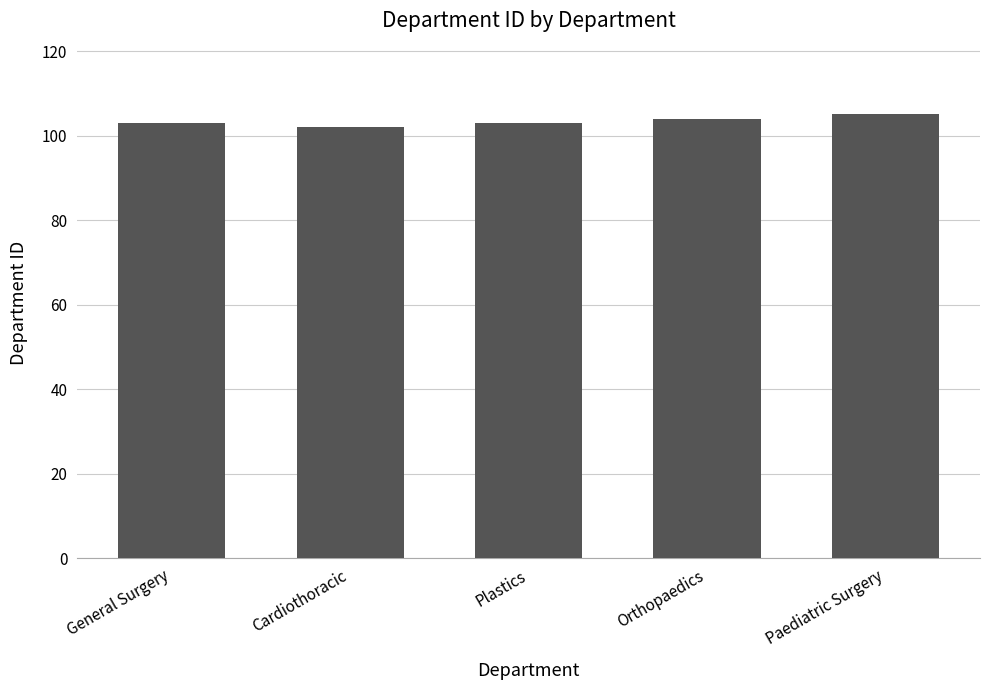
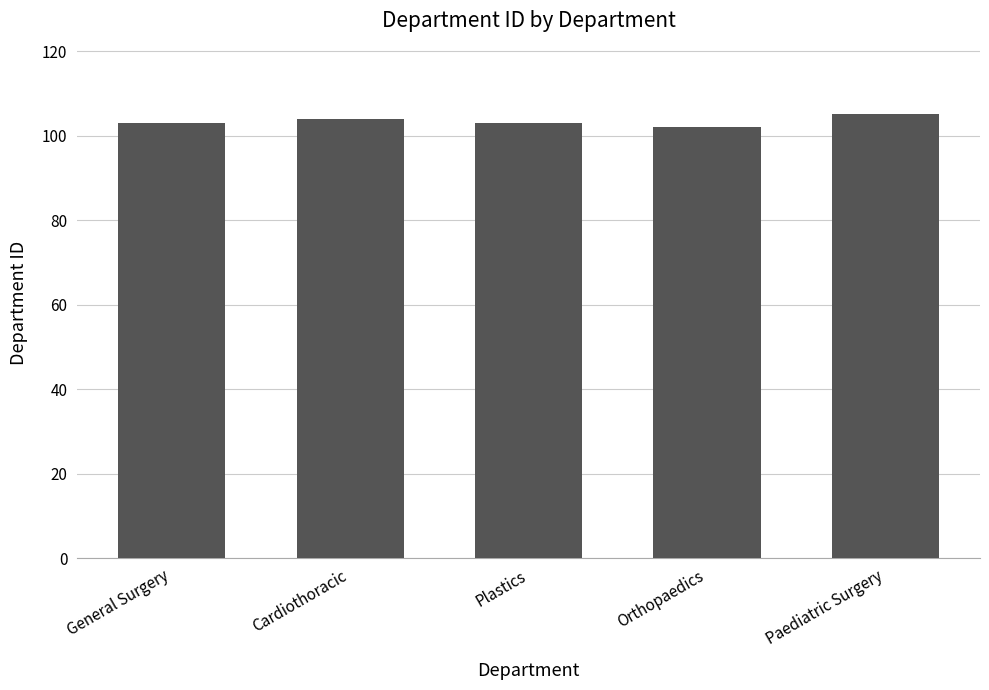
  {
    "General Surgery": 103,
-   "Cardiothoracic": 102,
+   "Cardiothoracic": 104,
    "Plastics": 103,
-   "Orthopaedics": 104,
+   "Orthopaedics": 102,
    "Paediatric Surgery": 105
  }
